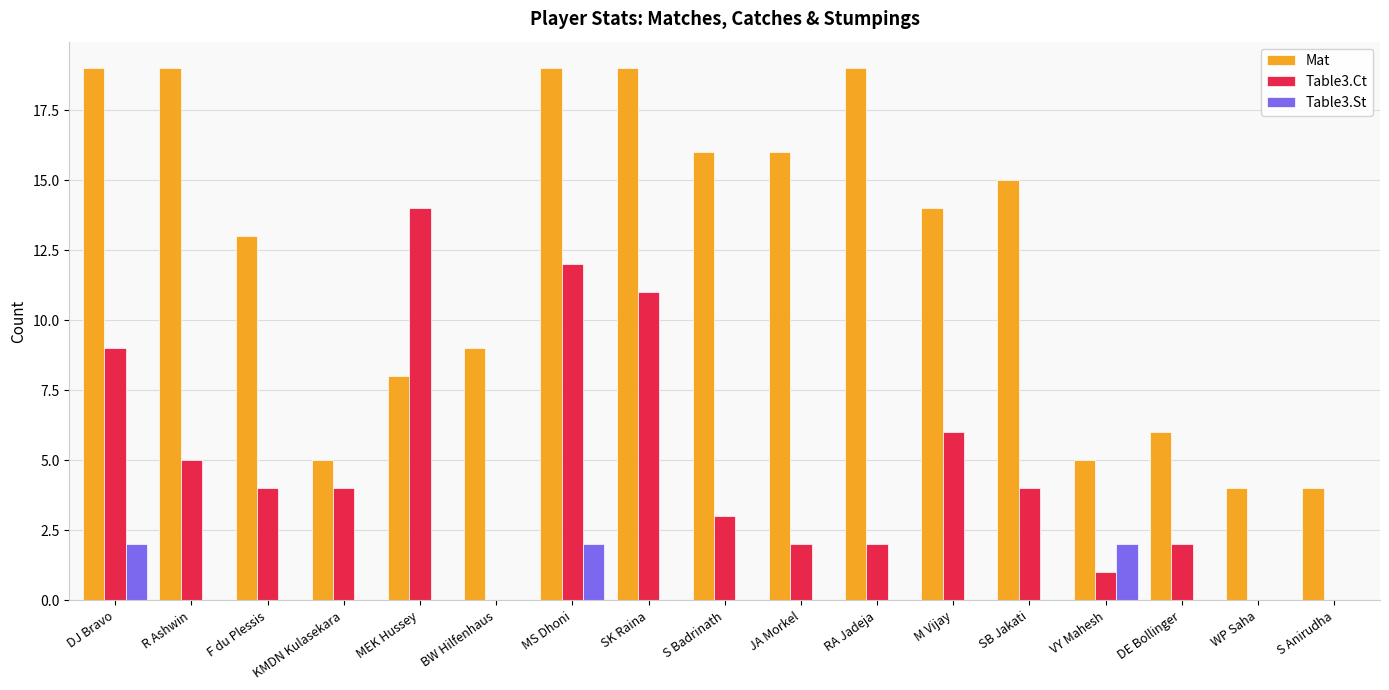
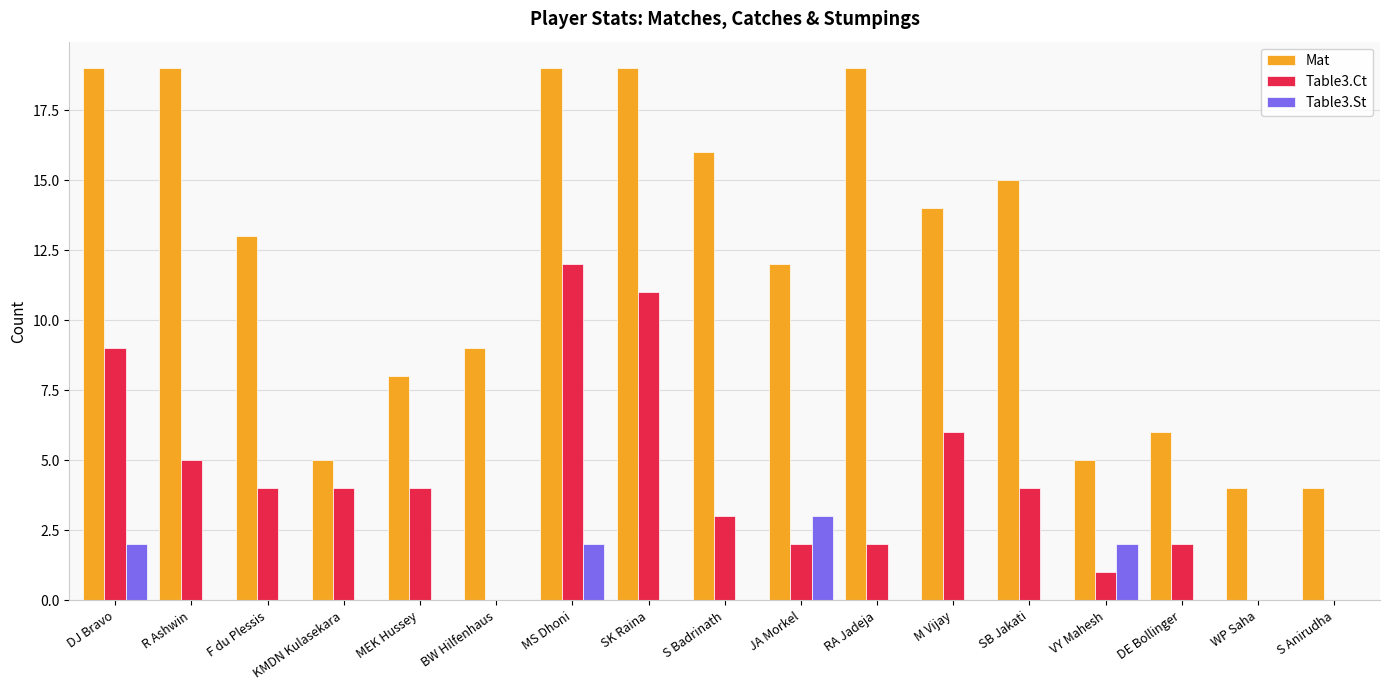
  {
    "Mat": {
      "DJ Bravo": 19,
      "R Ashwin": 19,
      "F du Plessis": 13,
      "KMDN Kulasekara": 5,
      "MEK Hussey": 8,
      "BW Hilfenhaus": 9,
      "MS Dhoni": 19,
      "SK Raina": 19,
      "S Badrinath": 16,
-     "JA Morkel": 16,
+     "JA Morkel": 12,
      "RA Jadeja": 19,
      "M Vijay": 14,
      "SB Jakati": 15,
      "VY Mahesh": 5,
      "DE Bollinger": 6,
      "WP Saha": 4,
      "S Anirudha": 4
    },
    "Table3.Ct": {
      "DJ Bravo": 9,
      "R Ashwin": 5,
      "F du Plessis": 4,
      "KMDN Kulasekara": 4,
-     "MEK Hussey": 14,
+     "MEK Hussey": 4,
      "BW Hilfenhaus": 0,
      "MS Dhoni": 12,
      "SK Raina": 11,
      "S Badrinath": 3,
      "JA Morkel": 2,
      "RA Jadeja": 2,
      "M Vijay": 6,
      "SB Jakati": 4,
      "VY Mahesh": 1,
      "DE Bollinger": 2,
      "WP Saha": 0,
      "S Anirudha": 0
    },
    "Table3.St": {
      "DJ Bravo": 2,
      "R Ashwin": 0,
      "F du Plessis": 0,
      "KMDN Kulasekara": 0,
      "MEK Hussey": 0,
      "BW Hilfenhaus": 0,
      "MS Dhoni": 2,
      "SK Raina": 0,
      "S Badrinath": 0,
-     "JA Morkel": 0,
+     "JA Morkel": 3,
      "RA Jadeja": 0,
      "M Vijay": 0,
      "SB Jakati": 0,
      "VY Mahesh": 2,
      "DE Bollinger": 0,
      "WP Saha": 0,
      "S Anirudha": 0
    }
  }
